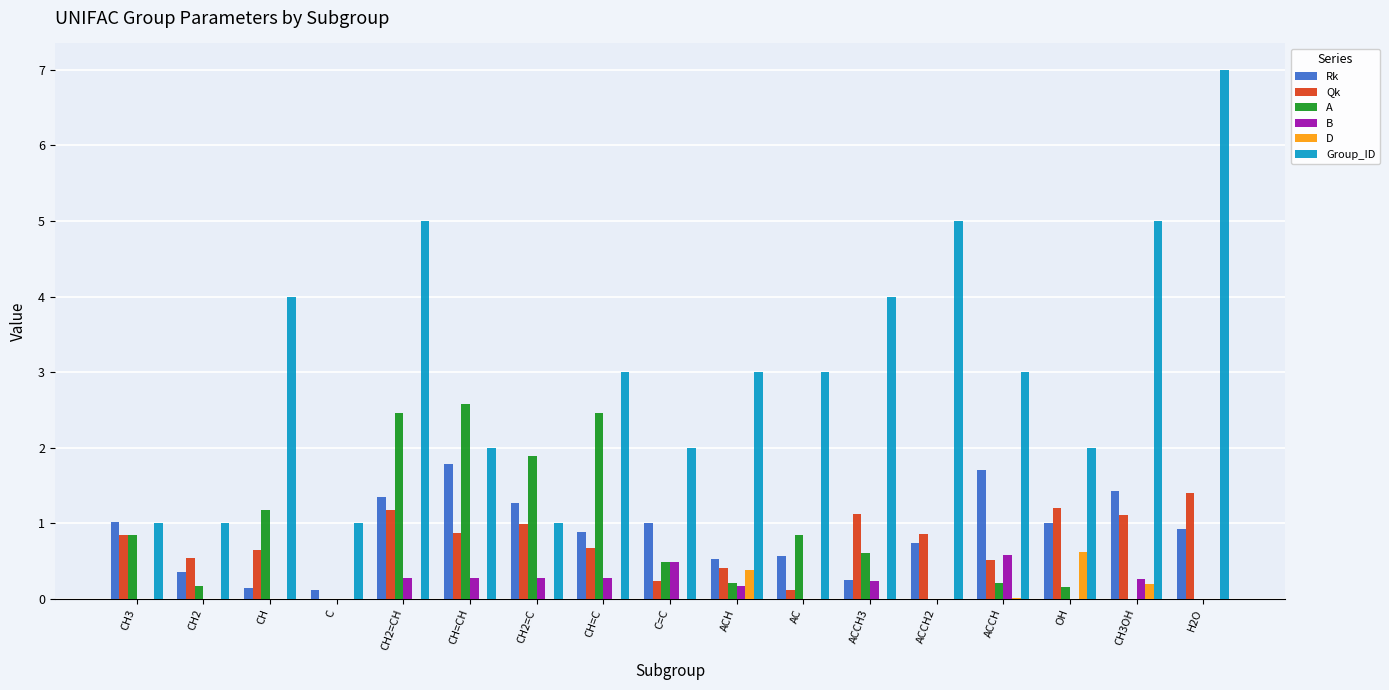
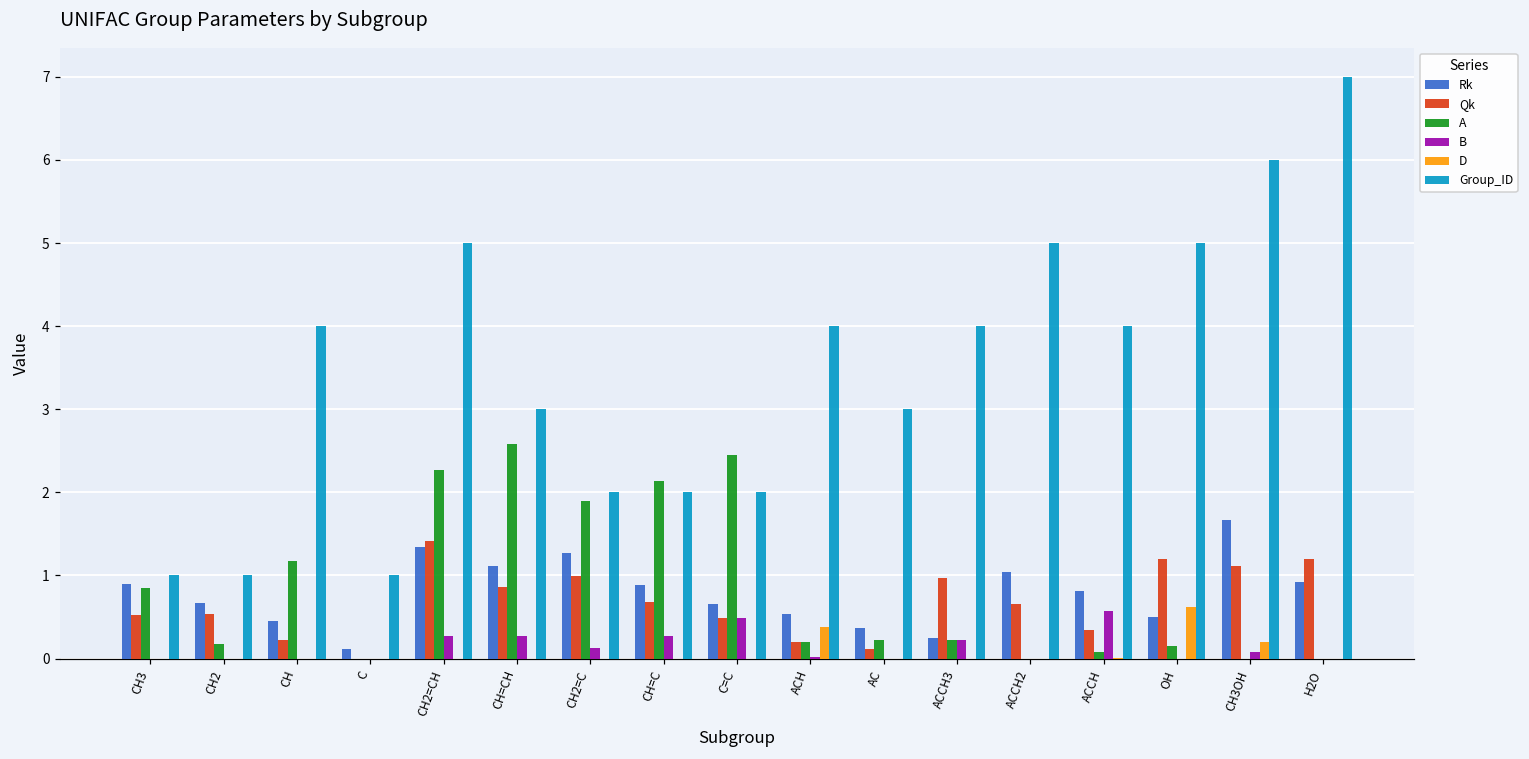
  {
    "Rk": {
-     "CH3": 1.0,
-     "CH2": 0.3,
-     "CH": 0.1,
+     "CH3": 0.9,
+     "CH2": 0.7,
+     "CH": 0.4,
      "C": 0.1,
      "CH2=CH": 1.3,
-     "CH=CH": 1.8,
+     "CH=CH": 1.1,
      "CH2=C": 1.3,
      "CH=C": 0.9,
-     "C=C": 1.0,
+     "C=C": 0.7,
      "ACH": 0.5,
-     "AC": 0.6,
+     "AC": 0.4,
      "ACCH3": 0.2,
-     "ACCH2": 0.7,
-     "ACCH": 1.7,
-     "OH": 1.0,
-     "CH3OH": 1.4,
+     "ACCH2": 1.0,
+     "ACCH": 0.8,
+     "OH": 0.5,
+     "CH3OH": 1.7,
      "H2O": 0.9
    },
    "Qk": {
-     "CH3": 0.8,
+     "CH3": 0.5,
      "CH2": 0.5,
-     "CH": 0.6,
+     "CH": 0.2,
      "C": 0.0,
-     "CH2=CH": 1.2,
+     "CH2=CH": 1.4,
      "CH=CH": 0.9,
      "CH2=C": 1.0,
      "CH=C": 0.7,
-     "C=C": 0.2,
-     "ACH": 0.4,
+     "C=C": 0.5,
+     "ACH": 0.2,
      "AC": 0.1,
-     "ACCH3": 1.1,
-     "ACCH2": 0.9,
-     "ACCH": 0.5,
+     "ACCH3": 1.0,
+     "ACCH2": 0.7,
+     "ACCH": 0.3,
      "OH": 1.2,
      "CH3OH": 1.1,
-     "H2O": 1.4
+     "H2O": 1.2
    },
    "A": {
      "CH3": 0.8,
      "CH2": 0.2,
      "CH": 1.2,
      "C": 0.0,
-     "CH2=CH": 2.5,
+     "CH2=CH": 2.3,
      "CH=CH": 2.6,
      "CH2=C": 1.9,
-     "CH=C": 2.5,
-     "C=C": 0.5,
+     "CH=C": 2.1,
+     "C=C": 2.5,
      "ACH": 0.2,
-     "AC": 0.8,
-     "ACCH3": 0.6,
+     "AC": 0.2,
+     "ACCH3": 0.2,
      "ACCH2": 0.0,
-     "ACCH": 0.2,
+     "ACCH": 0.1,
      "OH": 0.2,
      "CH3OH": 0.0,
      "H2O": 0.0
    },
    "B": {
      "CH3": 0.0,
      "CH2": 0.0,
      "CH": 0.0,
      "C": 0.0,
      "CH2=CH": 0.3,
      "CH=CH": 0.3,
-     "CH2=C": 0.3,
+     "CH2=C": 0.1,
      "CH=C": 0.3,
      "C=C": 0.5,
-     "ACH": 0.2,
+     "ACH": 0.0,
      "AC": 0.0,
      "ACCH3": 0.2,
      "ACCH2": 0.0,
      "ACCH": 0.6,
      "OH": 0.0,
-     "CH3OH": 0.3,
+     "CH3OH": 0.1,
      "H2O": 0.0
    },
    "D": {
      "CH3": 0.0,
      "CH2": 0.0,
      "CH": 0.0,
      "C": 0.0,
      "CH2=CH": 0.0,
      "CH=CH": 0.0,
      "CH2=C": 0.0,
      "CH=C": 0.0,
      "C=C": 0.0,
      "ACH": 0.4,
      "AC": 0.0,
      "ACCH3": 0.0,
      "ACCH2": 0.0,
      "OH": 0.6,
      "CH3OH": 0.2,
      "H2O": 0.0
    },
    "Group_ID": {
      "CH3": 1,
      "CH2": 1,
      "CH": 4,
      "C": 1,
      "CH2=CH": 5,
-     "CH=CH": 2,
-     "CH2=C": 1,
-     "CH=C": 3,
+     "CH=CH": 3,
+     "CH2=C": 2,
+     "CH=C": 2,
      "C=C": 2,
-     "ACH": 3,
+     "ACH": 4,
      "AC": 3,
      "ACCH3": 4,
      "ACCH2": 5,
-     "ACCH": 3,
-     "OH": 2,
-     "CH3OH": 5,
+     "ACCH": 4,
+     "OH": 5,
+     "CH3OH": 6,
      "H2O": 7
    }
  }
